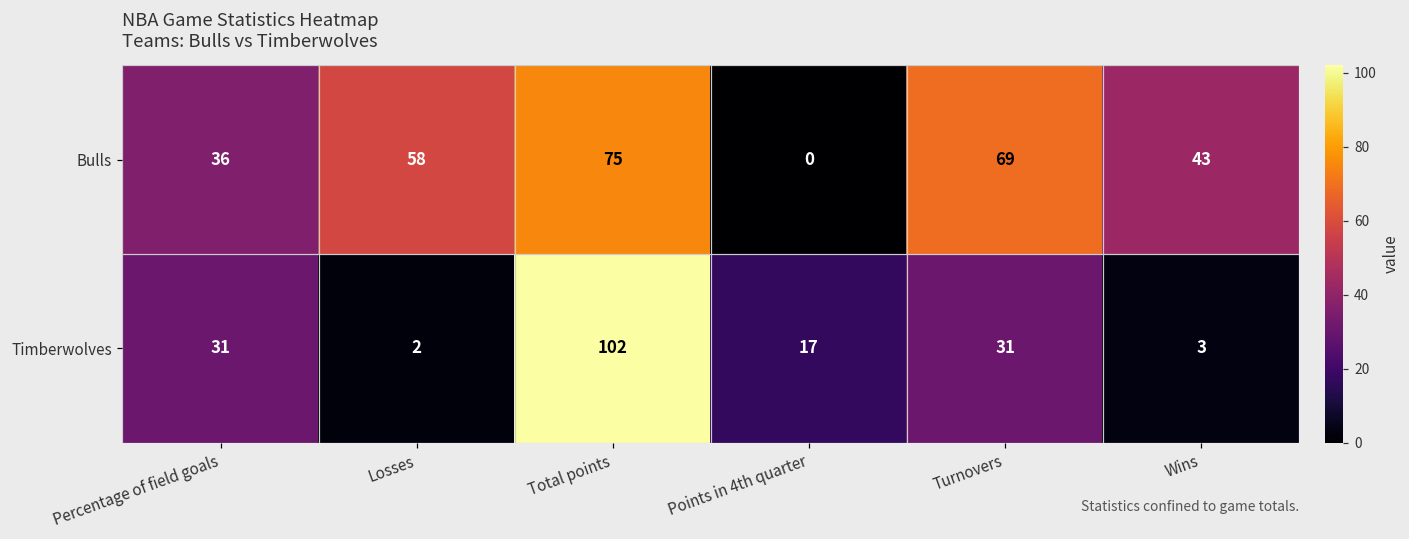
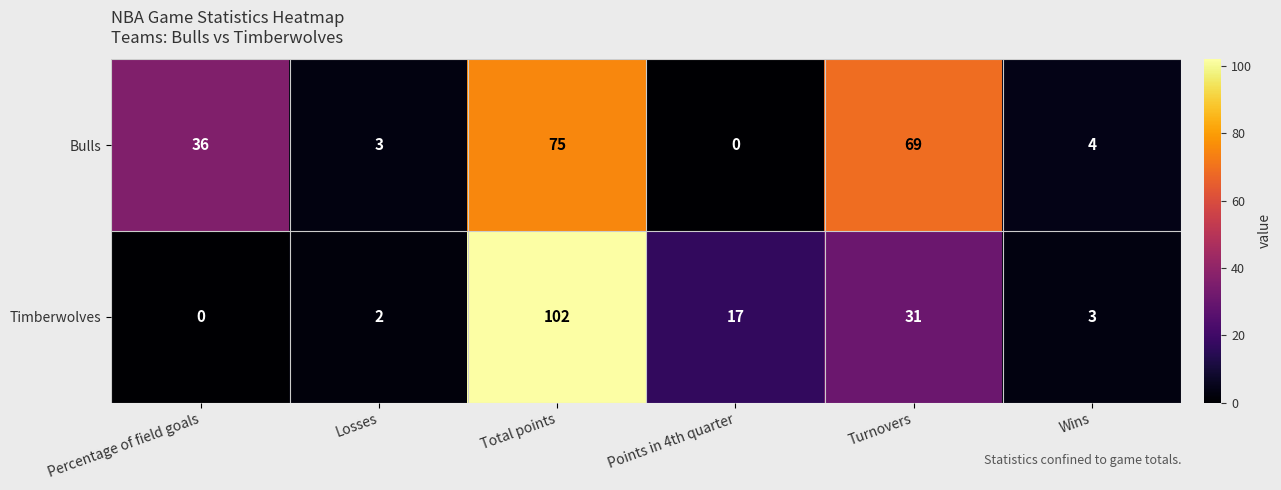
  {
    "Bulls": {
      "Percentage of field goals": 36,
-     "Losses": 58,
+     "Losses": 3,
      "Total points": 75,
      "Points in 4th quarter": 0,
      "Turnovers": 69,
-     "Wins": 43
+     "Wins": 4
    },
    "Timberwolves": {
-     "Percentage of field goals": 31,
+     "Percentage of field goals": 0,
      "Losses": 2,
      "Total points": 102,
      "Points in 4th quarter": 17,
      "Turnovers": 31,
      "Wins": 3
    }
  }
